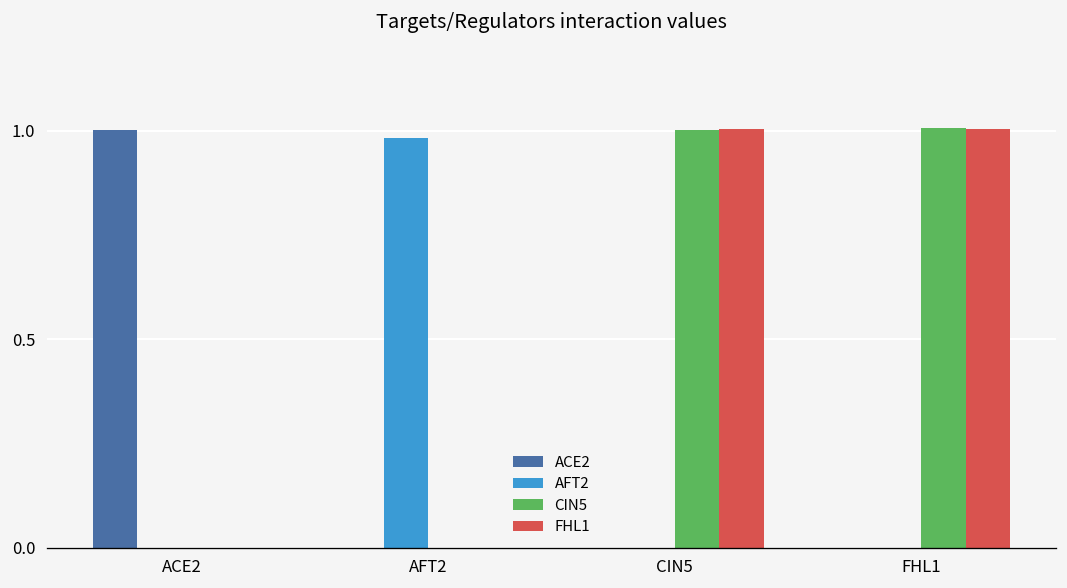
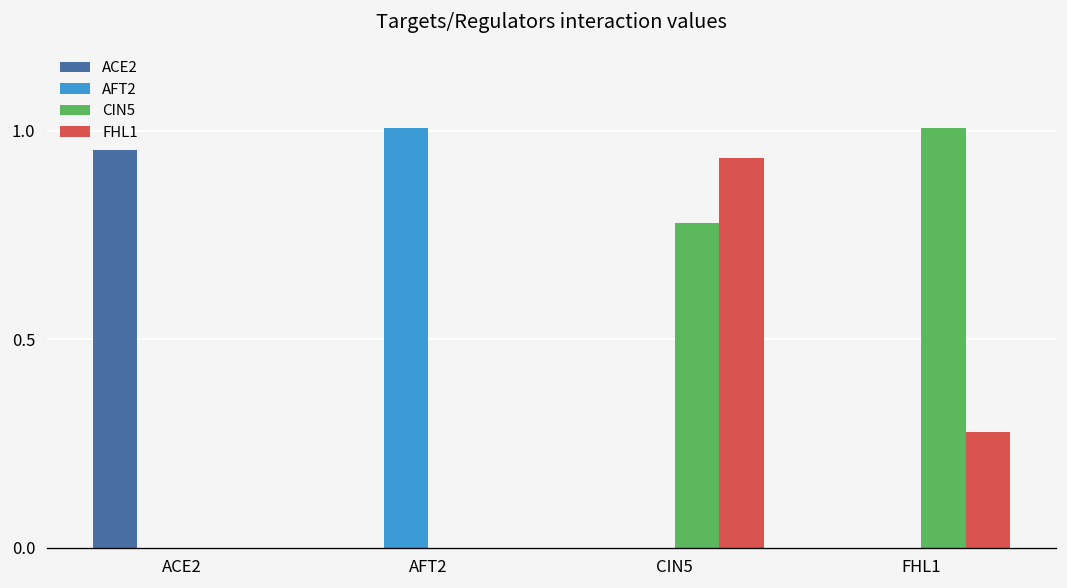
  {
    "ACE2": {
-     "ACE2": 1.00,
+     "ACE2": 0.96,
      "AFT2": 0.00,
      "CIN5": 0.00,
      "FHL1": 0.00
    },
    "AFT2": {
      "ACE2": 0.00,
-     "AFT2": 0.98,
+     "AFT2": 1.01,
      "CIN5": 0.00,
      "FHL1": 0.00
    },
    "CIN5": {
      "ACE2": 0.00,
      "AFT2": 0.00,
-     "CIN5": 1.00,
+     "CIN5": 0.78,
      "FHL1": 1.01
    },
    "FHL1": {
      "ACE2": 0.00,
      "AFT2": 0.00,
-     "CIN5": 1.01,
-     "FHL1": 1.00
+     "CIN5": 0.93,
+     "FHL1": 0.28
    }
  }
